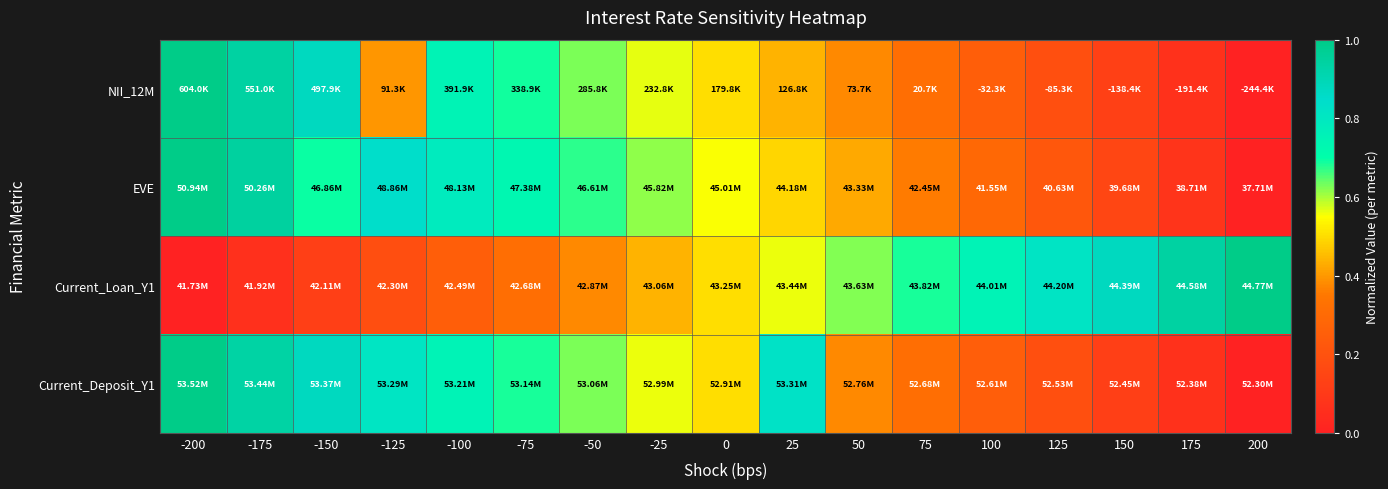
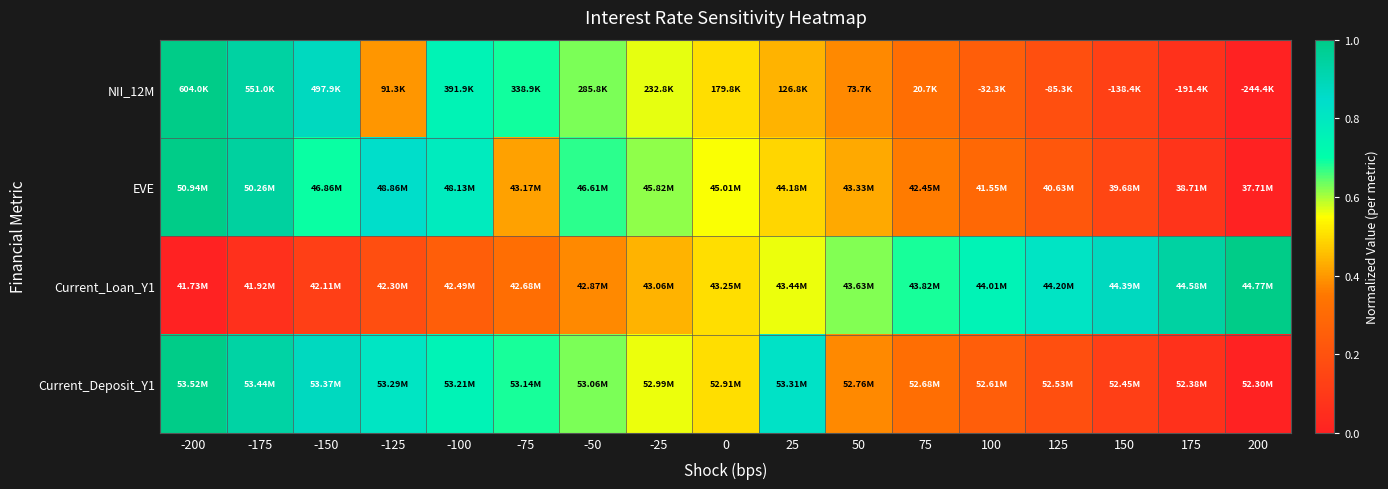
  {
    "NII_12M": {
      "-200": "604.0K",
      "-175": "551.0K",
      "-150": "497.9K",
      "-125": "91.3K",
      "-100": "391.9K",
      "-75": "338.9K",
      "-50": "285.8K",
      "-25": "232.8K",
      "0": "179.8K",
      "25": "126.8K",
      "50": "73.7K",
      "75": "20.7K",
      "100": "-32.3K",
      "125": "-85.3K",
      "150": "-138.4K",
      "175": "-191.4K",
      "200": "-244.4K"
    },
    "EVE": {
      "-200": "50.94M",
      "-175": "50.26M",
      "-150": "46.86M",
      "-125": "48.86M",
      "-100": "48.13M",
-     "-75": "47.38M",
+     "-75": "43.17M",
      "-50": "46.61M",
      "-25": "45.82M",
      "0": "45.01M",
      "25": "44.18M",
      "50": "43.33M",
      "75": "42.45M",
      "100": "41.55M",
      "125": "40.63M",
      "150": "39.68M",
      "175": "38.71M",
      "200": "37.71M"
    },
    "Current_Loan_Y1": {
      "-200": "41.73M",
      "-175": "41.92M",
      "-150": "42.11M",
      "-125": "42.30M",
      "-100": "42.49M",
      "-75": "42.68M",
      "-50": "42.87M",
      "-25": "43.06M",
      "0": "43.25M",
      "25": "43.44M",
      "50": "43.63M",
      "75": "43.82M",
      "100": "44.01M",
      "125": "44.20M",
      "150": "44.39M",
      "175": "44.58M",
      "200": "44.77M"
    },
    "Current_Deposit_Y1": {
      "-200": "53.52M",
      "-175": "53.44M",
      "-150": "53.37M",
      "-125": "53.29M",
      "-100": "53.21M",
      "-75": "53.14M",
      "-50": "53.06M",
      "-25": "52.99M",
      "0": "52.91M",
      "25": "53.31M",
      "50": "52.76M",
      "75": "52.68M",
      "100": "52.61M",
      "125": "52.53M",
      "150": "52.45M",
      "175": "52.38M",
      "200": "52.30M"
    }
  }
